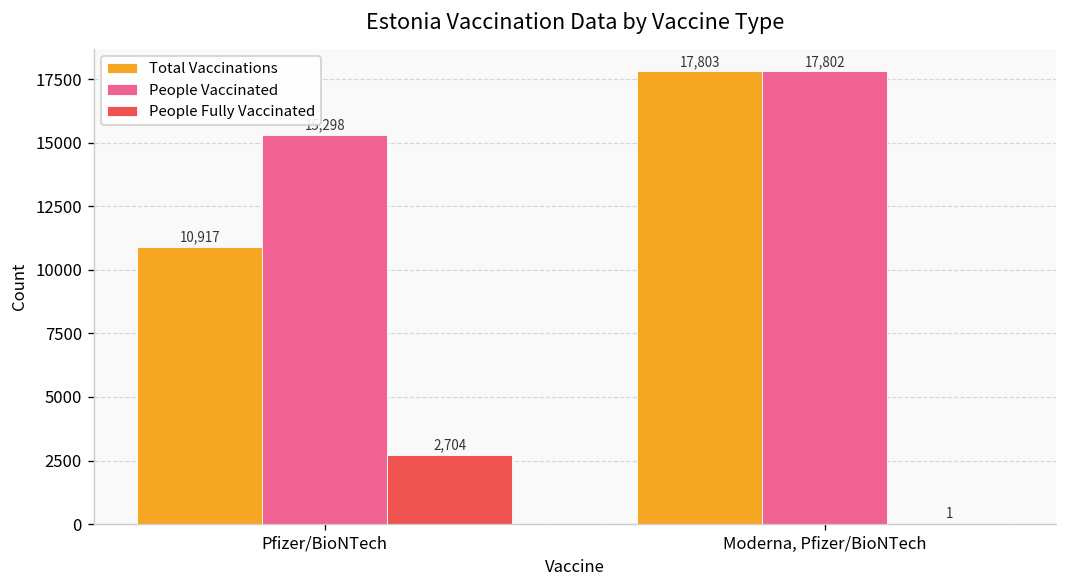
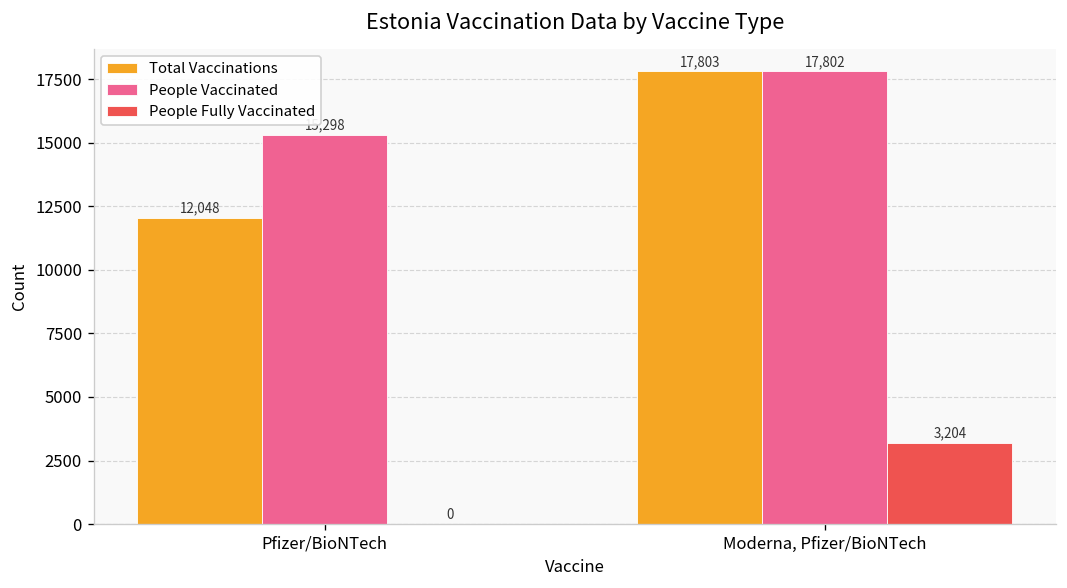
  {
    "Total Vaccinations": {
-     "Pfizer/BioNTech": "10,917",
+     "Pfizer/BioNTech": "12,048",
      "Moderna, Pfizer/BioNTech": "17,803"
    },
    "People Vaccinated": {
      "Moderna, Pfizer/BioNTech": "17,802"
    },
    "People Fully Vaccinated": {
-     "Pfizer/BioNTech": "2,704",
-     "Moderna, Pfizer/BioNTech": "1"
+     "Pfizer/BioNTech": "0",
+     "Moderna, Pfizer/BioNTech": "3,204"
    }
  }
